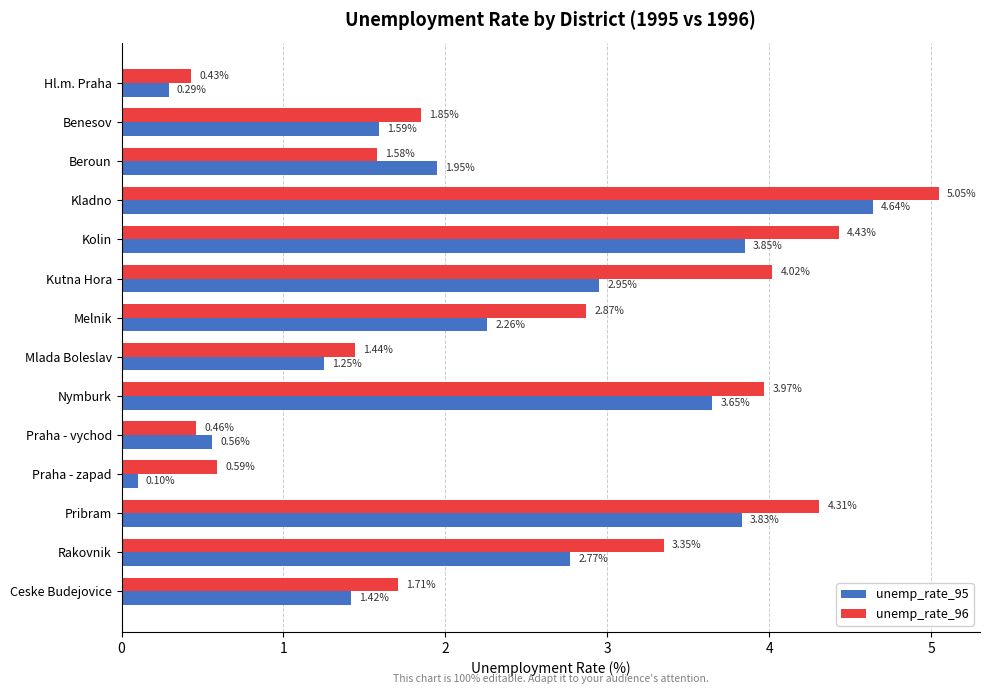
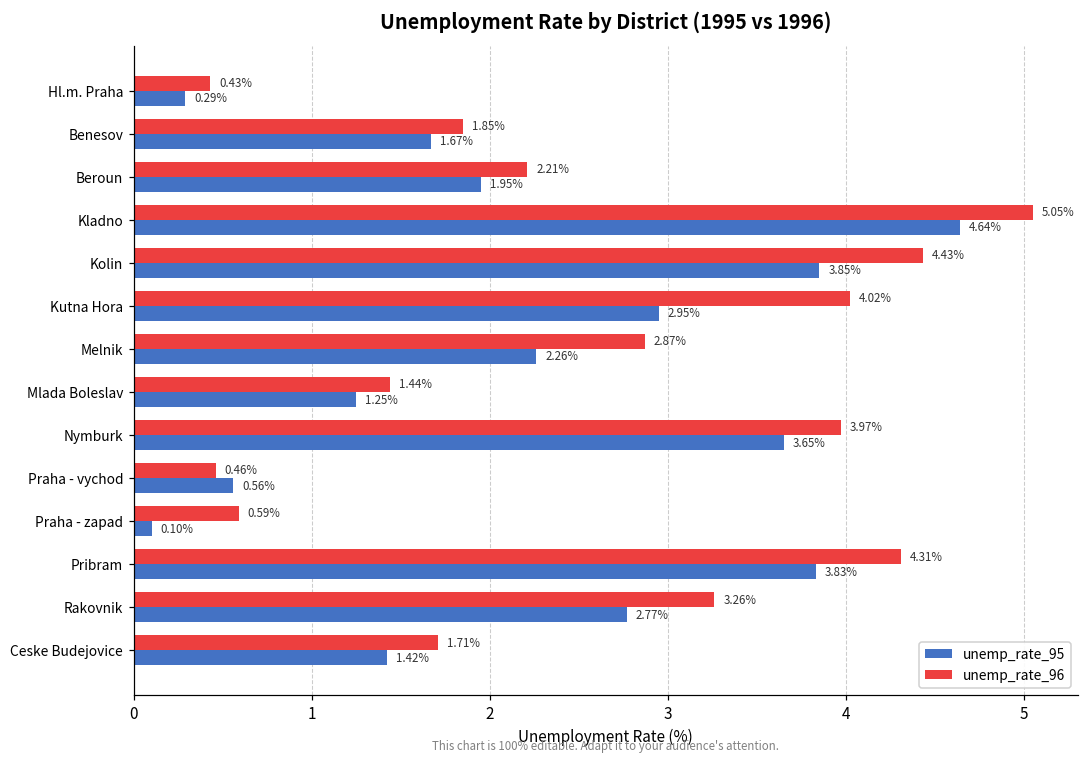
  {
    "unemp_rate_95": {
      "Hl.m. Praha": "0.29%",
-     "Benesov": "1.59%",
+     "Benesov": "1.67%",
      "Beroun": "1.95%",
      "Kladno": "4.64%",
      "Kolin": "3.85%",
      "Kutna Hora": "2.95%",
      "Melnik": "2.26%",
      "Mlada Boleslav": "1.25%",
      "Nymburk": "3.65%",
      "Praha - vychod": "0.56%",
      "Praha - zapad": "0.10%",
      "Pribram": "3.83%",
      "Rakovnik": "2.77%",
      "Ceske Budejovice": "1.42%"
    },
    "unemp_rate_96": {
      "Hl.m. Praha": "0.43%",
      "Benesov": "1.85%",
-     "Beroun": "1.58%",
+     "Beroun": "2.21%",
      "Kladno": "5.05%",
      "Kolin": "4.43%",
      "Kutna Hora": "4.02%",
      "Melnik": "2.87%",
      "Mlada Boleslav": "1.44%",
      "Nymburk": "3.97%",
      "Praha - vychod": "0.46%",
      "Praha - zapad": "0.59%",
      "Pribram": "4.31%",
-     "Rakovnik": "3.35%",
+     "Rakovnik": "3.26%",
      "Ceske Budejovice": "1.71%"
    }
  }
